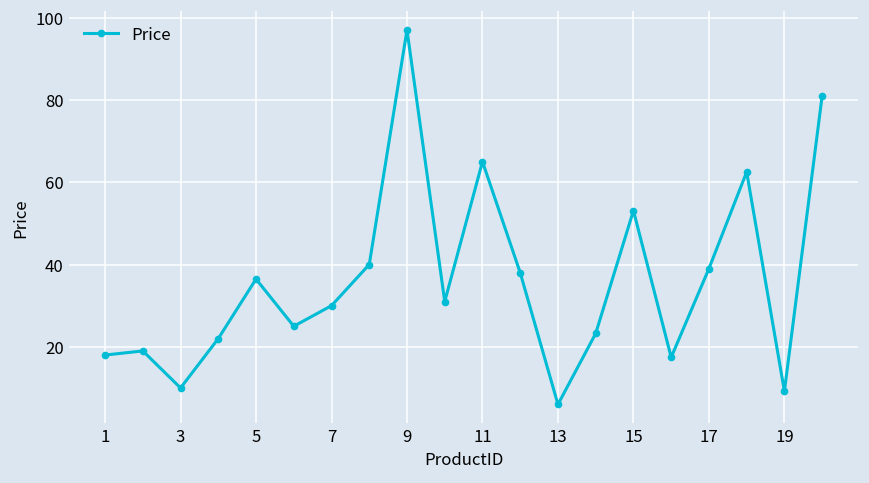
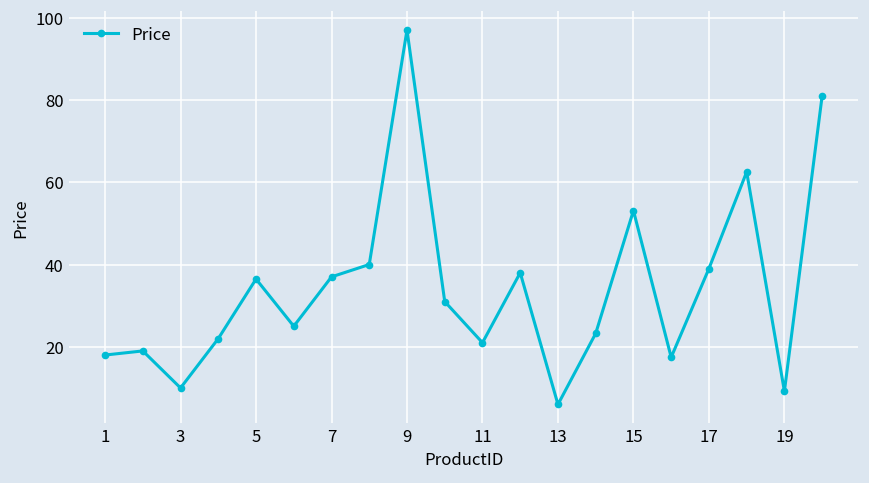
  {
    "1": 18,
    "3": 10,
    "5": 36,
-   "7": 30,
+   "7": 37,
    "9": 97,
-   "11": 65,
+   "11": 21,
    "13": 6,
    "15": 53,
    "17": 39,
    "19": 9
  }
